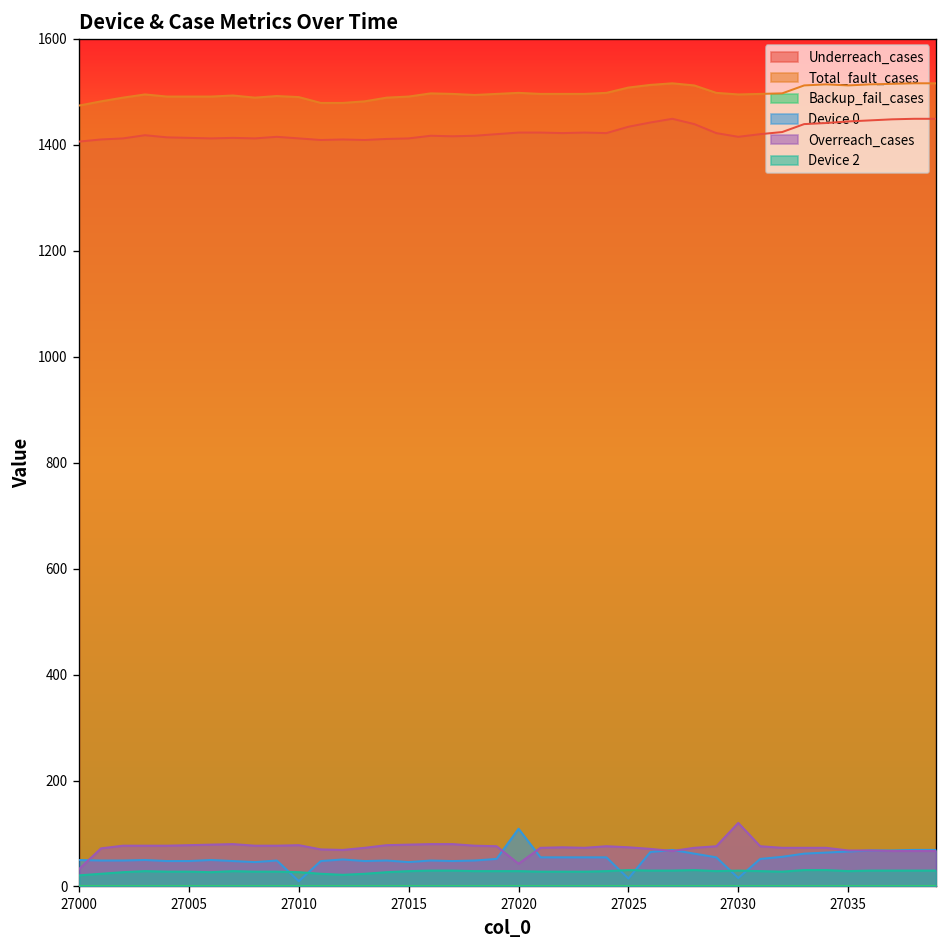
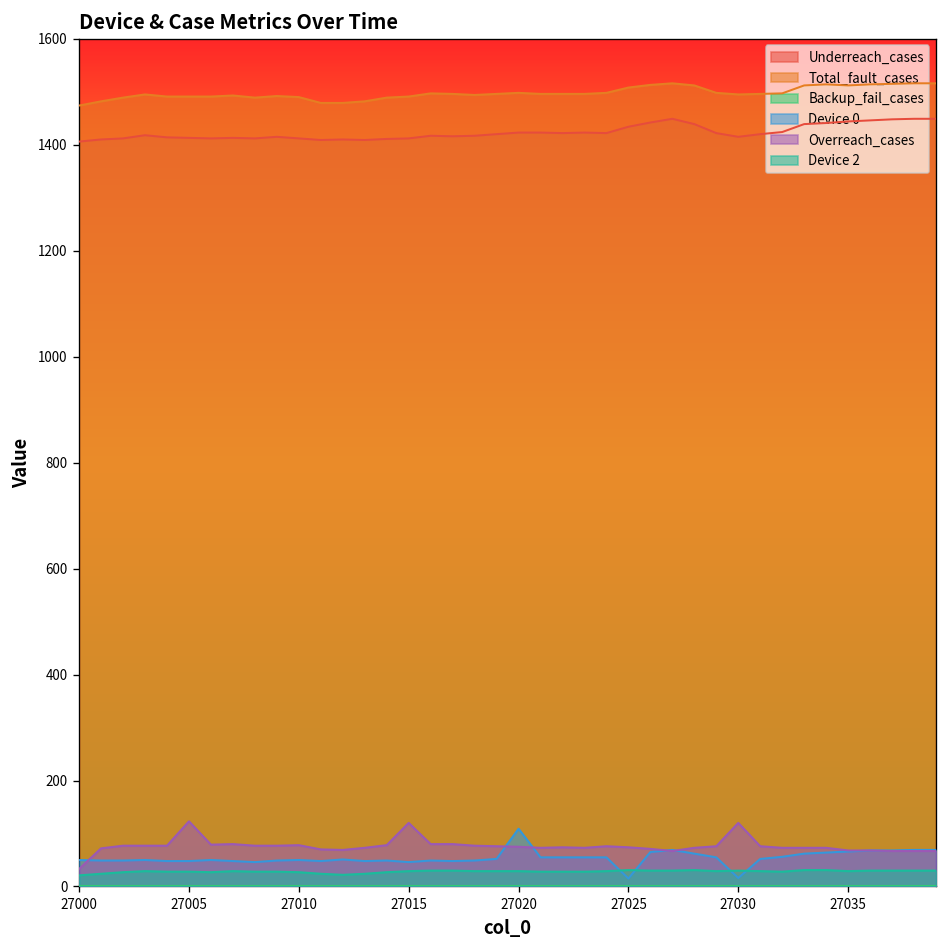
  {
    "Device 0": {
      "27000": 50,
      "27005": 50,
-     "27010": 10,
+     "27010": 50,
      "27015": 50,
      "27020": 110,
      "27025": 20,
      "27030": 20
    },
    "Overreach_cases": {
      "27000": 30,
-     "27005": 80,
+     "27005": 120,
      "27010": 80,
-     "27015": 80,
-     "27020": 40,
+     "27015": 120,
+     "27020": 80,
      "27025": 70,
      "27030": 120
    }
  }
